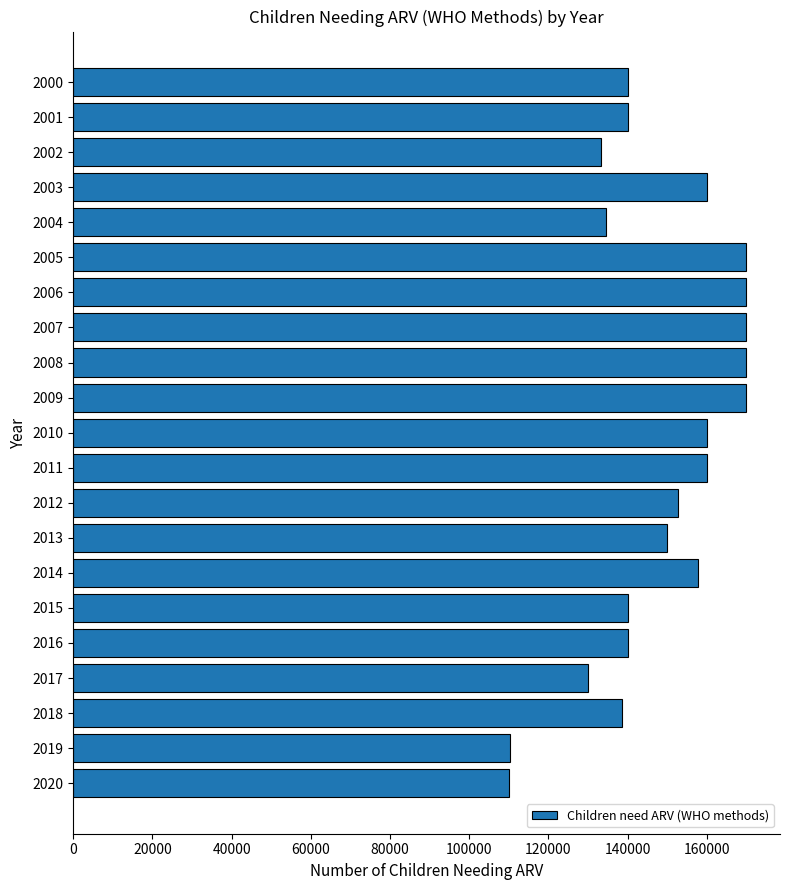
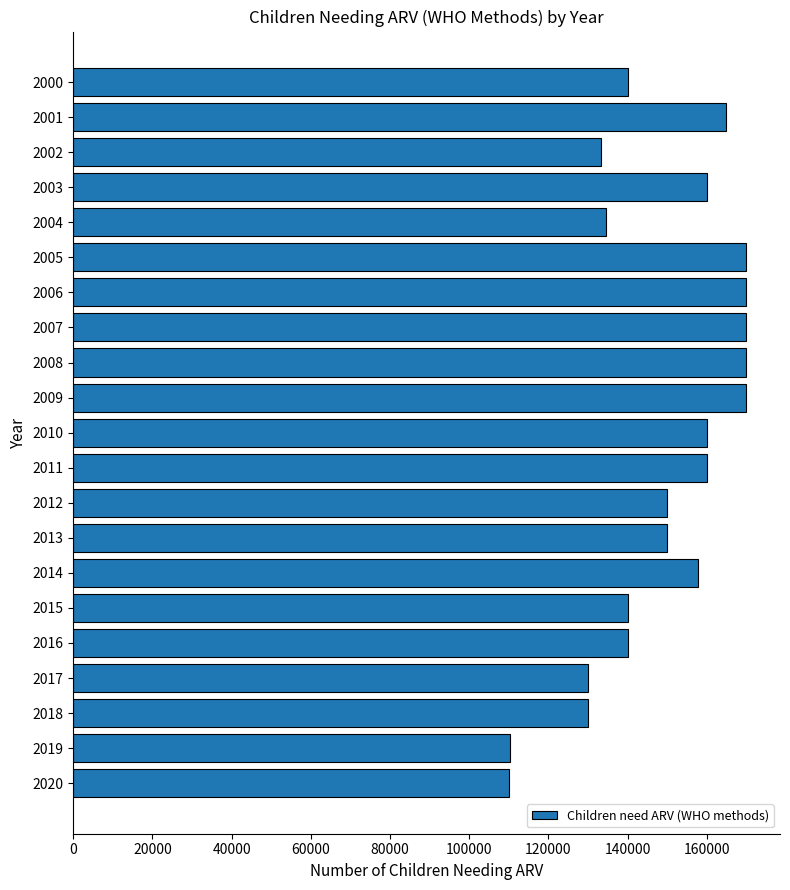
  {
    "2000": 140000,
-   "2001": 140000,
+   "2001": 165000,
    "2002": 133000,
    "2003": 160000,
    "2004": 135000,
    "2005": 170000,
    "2006": 170000,
    "2007": 170000,
    "2008": 170000,
    "2009": 170000,
    "2010": 160000,
    "2011": 160000,
-   "2012": 153000,
+   "2012": 150000,
    "2013": 150000,
    "2014": 158000,
    "2015": 140000,
    "2016": 140000,
    "2017": 130000,
-   "2018": 139000,
+   "2018": 130000,
    "2019": 110000,
    "2020": 110000
  }
